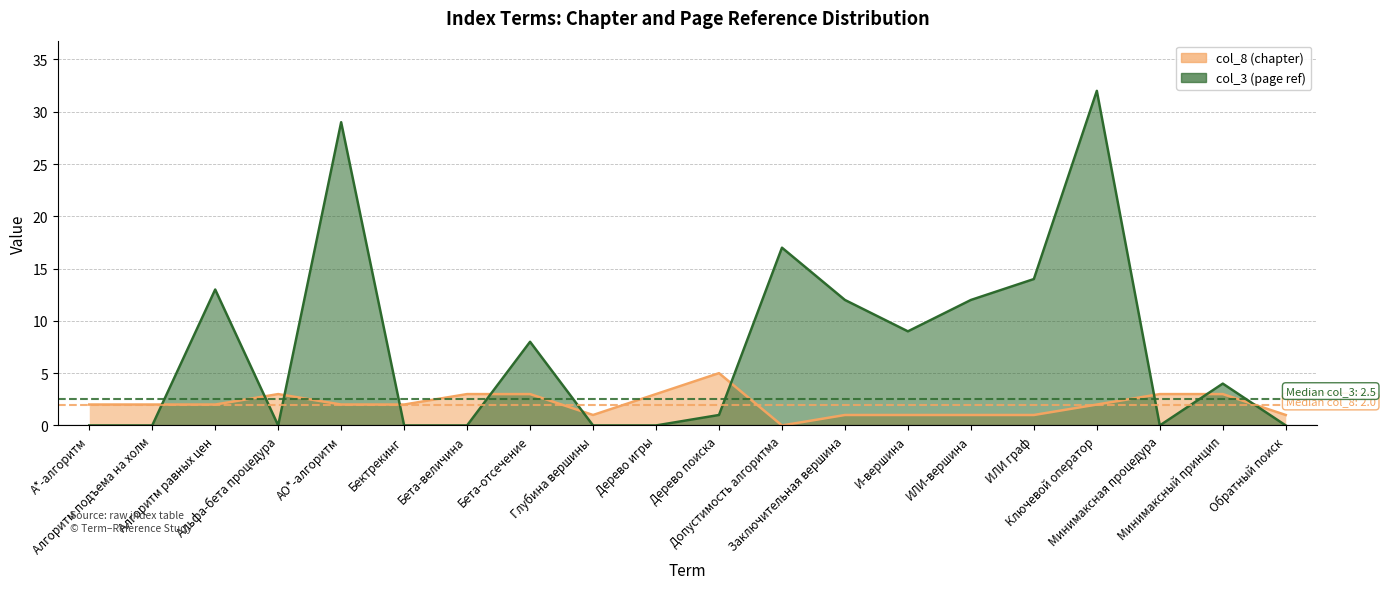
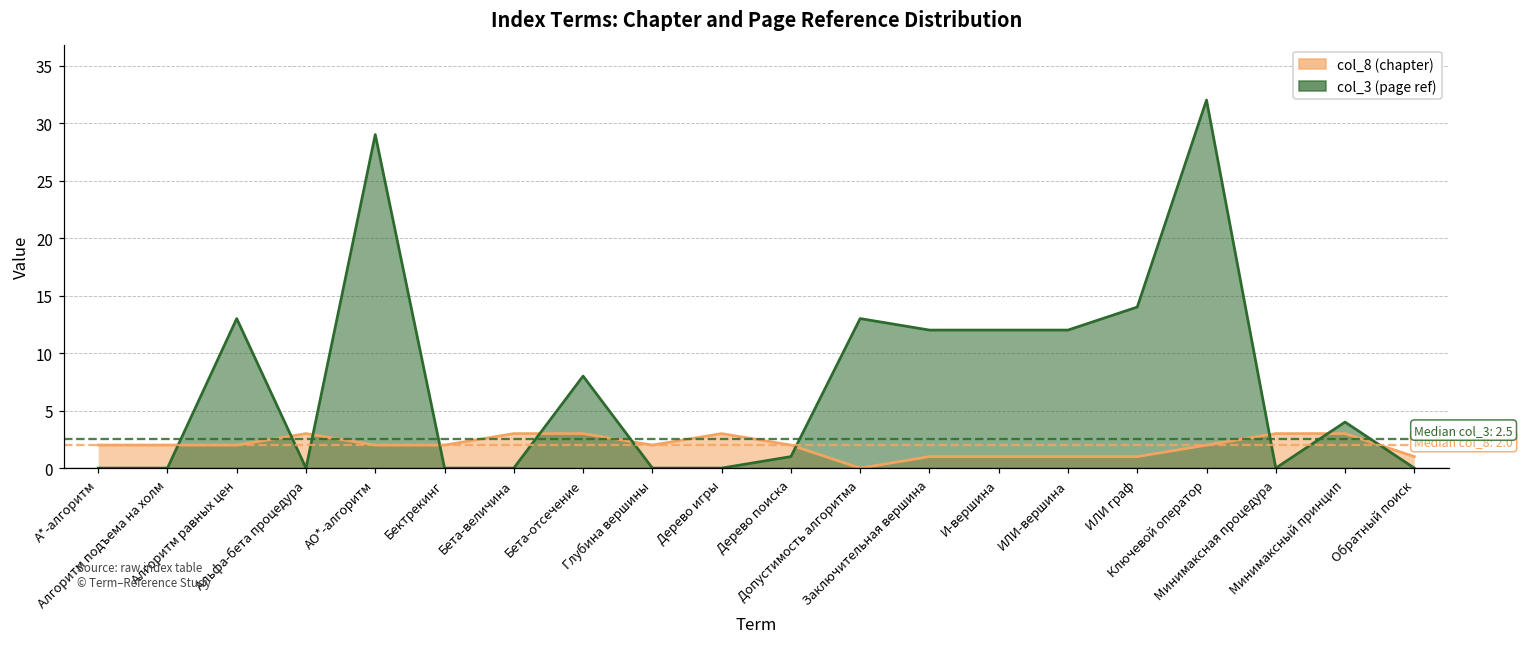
  {
    "col_8 (chapter)": {
      "А*-алгоритм": 2,
      "Алгоритм подъема на холм": 2,
      "Алгоритм равных цен": 2,
      "Альфа-бета процедура": 3,
      "АО*-алгоритм": 2,
      "Бектрекинг": 2,
      "Бета-величина": 3,
      "Бета-отсечение": 3,
-     "Глубина вершины": 1,
+     "Глубина вершины": 2,
      "Дерево игры": 3,
-     "Дерево поиска": 5,
+     "Дерево поиска": 2,
      "Допустимость алгоритма": 0,
      "Заключительная вершина": 1,
      "И-вершина": 1,
      "ИЛИ-вершина": 1,
      "ИЛИ граф": 1,
      "Ключевой оператор": 2,
      "Минимаксная процедура": 3,
      "Минимаксный принцип": 3
    },
    "col_3 (page ref)": {
      "А*-алгоритм": 0,
      "Алгоритм подъема на холм": 0,
      "Алгоритм равных цен": 13,
      "Альфа-бета процедура": 0,
      "АО*-алгоритм": 29,
      "Бектрекинг": 0,
      "Бета-величина": 0,
      "Бета-отсечение": 8,
      "Глубина вершины": 0,
      "Дерево игры": 0,
      "Дерево поиска": 1,
-     "Допустимость алгоритма": 17,
+     "Допустимость алгоритма": 13,
      "Заключительная вершина": 12,
-     "И-вершина": 9,
+     "И-вершина": 12,
      "ИЛИ-вершина": 12,
      "ИЛИ граф": 14,
      "Ключевой оператор": 32,
      "Минимаксная процедура": 0,
      "Минимаксный принцип": 4,
      "Обратный поиск": 0
    }
  }
